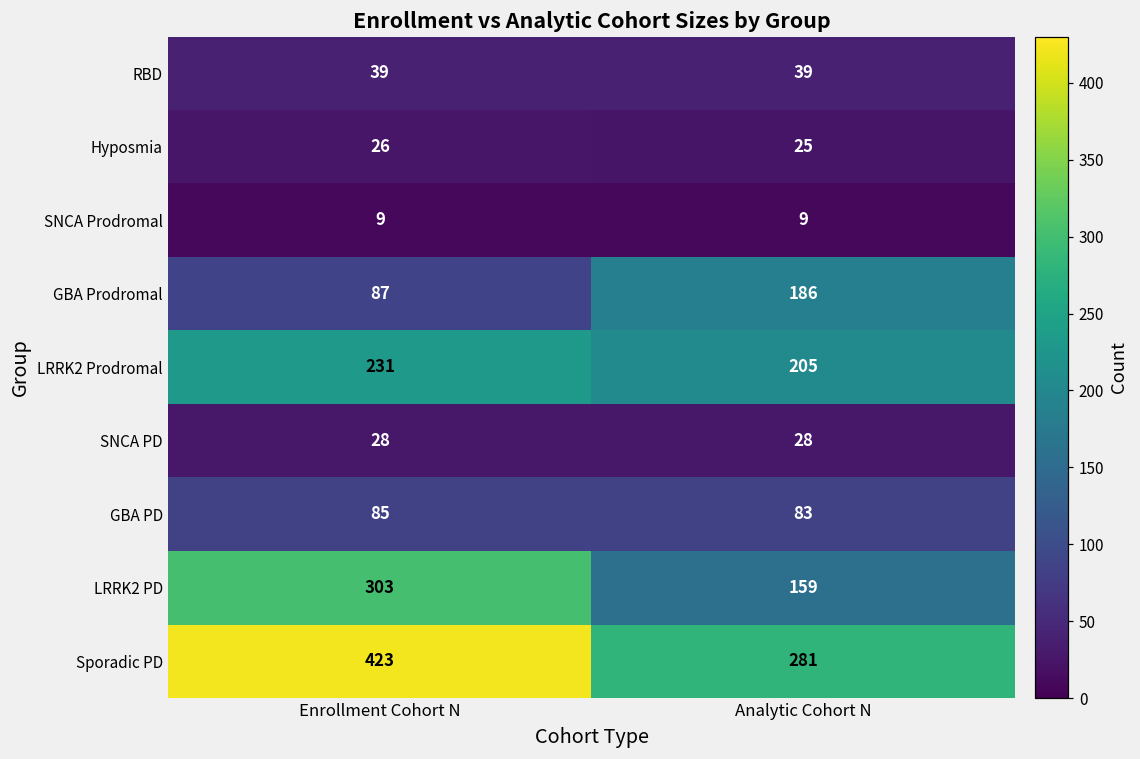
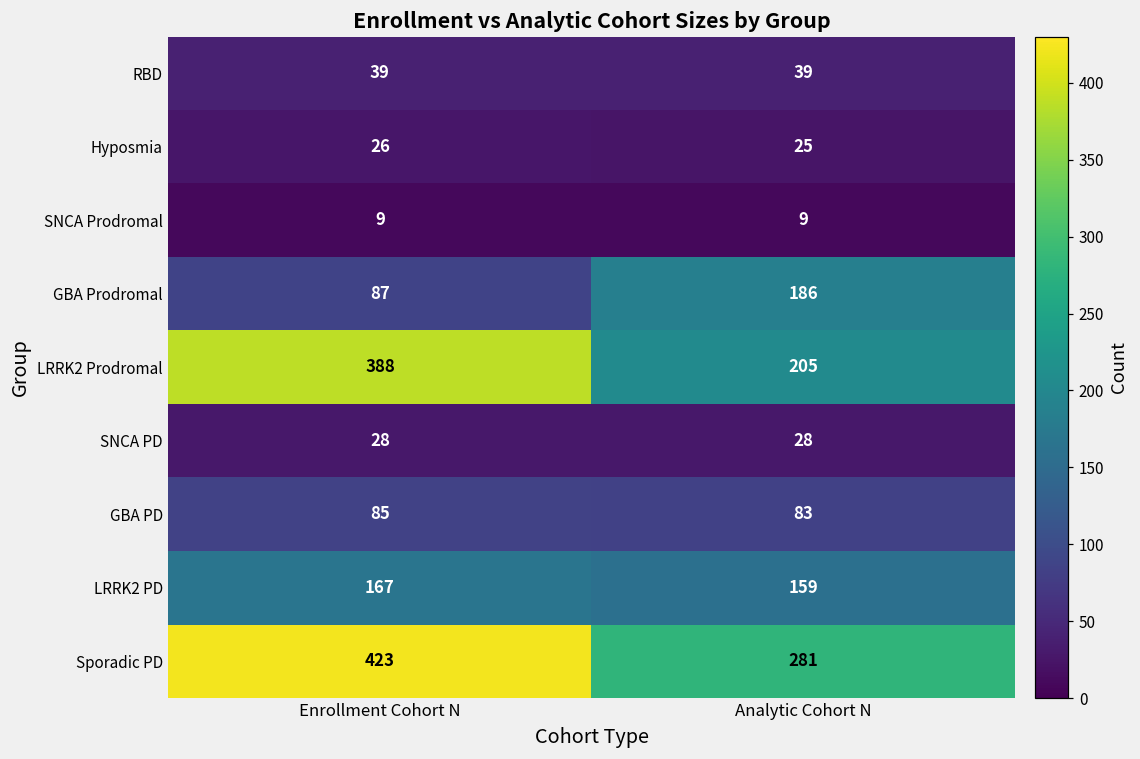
  {
    "RBD": {
      "Enrollment Cohort N": 39,
      "Analytic Cohort N": 39
    },
    "Hyposmia": {
      "Enrollment Cohort N": 26,
      "Analytic Cohort N": 25
    },
    "SNCA Prodromal": {
      "Enrollment Cohort N": 9,
      "Analytic Cohort N": 9
    },
    "GBA Prodromal": {
      "Enrollment Cohort N": 87,
      "Analytic Cohort N": 186
    },
    "LRRK2 Prodromal": {
-     "Enrollment Cohort N": 231,
+     "Enrollment Cohort N": 388,
      "Analytic Cohort N": 205
    },
    "SNCA PD": {
      "Enrollment Cohort N": 28,
      "Analytic Cohort N": 28
    },
    "GBA PD": {
      "Enrollment Cohort N": 85,
      "Analytic Cohort N": 83
    },
    "LRRK2 PD": {
-     "Enrollment Cohort N": 303,
+     "Enrollment Cohort N": 167,
      "Analytic Cohort N": 159
    },
    "Sporadic PD": {
      "Enrollment Cohort N": 423,
      "Analytic Cohort N": 281
    }
  }
